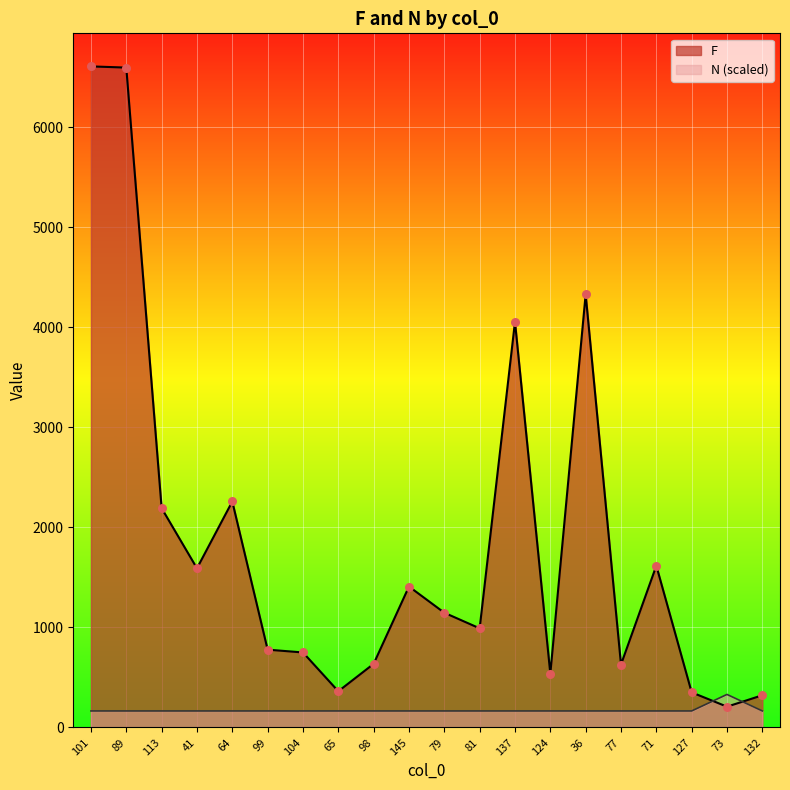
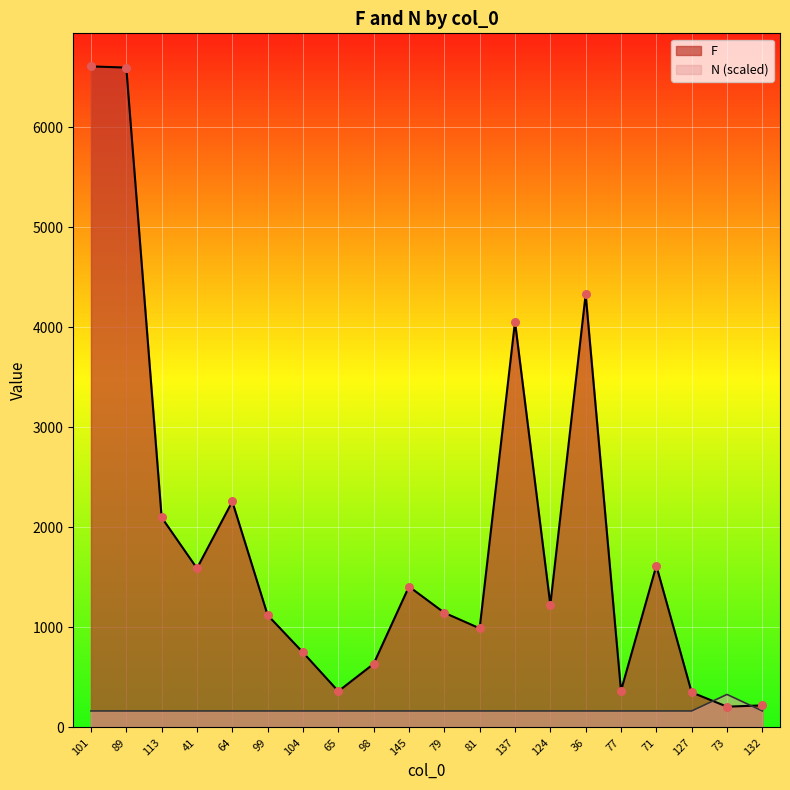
  {
    "F": {
      "101": 6610,
      "89": 6600,
-     "113": 2190,
+     "113": 2100,
      "41": 1590,
      "64": 2260,
-     "99": 780,
+     "99": 1120,
      "104": 750,
      "65": 360,
      "98": 640,
      "145": 1410,
      "79": 1150,
      "81": 990,
      "137": 4060,
-     "124": 540,
+     "124": 1230,
      "36": 4330,
-     "77": 630,
+     "77": 370,
      "71": 1620,
      "127": 350,
      "73": 210,
-     "132": 320
+     "132": 220
    },
    "N (scaled)": {
      "101": 170,
      "89": 170,
      "113": 170,
      "41": 170,
      "64": 170,
      "99": 170,
      "104": 170,
      "65": 170,
      "98": 170,
      "145": 170,
      "79": 170,
      "81": 170,
      "137": 170,
      "124": 170,
      "36": 170,
      "77": 170,
      "71": 170,
      "127": 170,
      "73": 330,
      "132": 170
    }
  }
